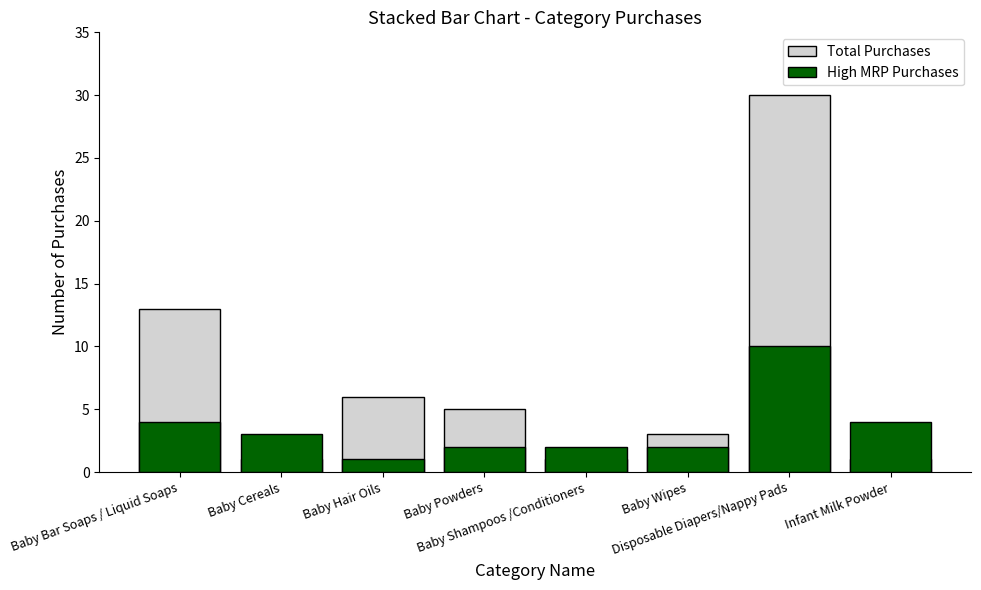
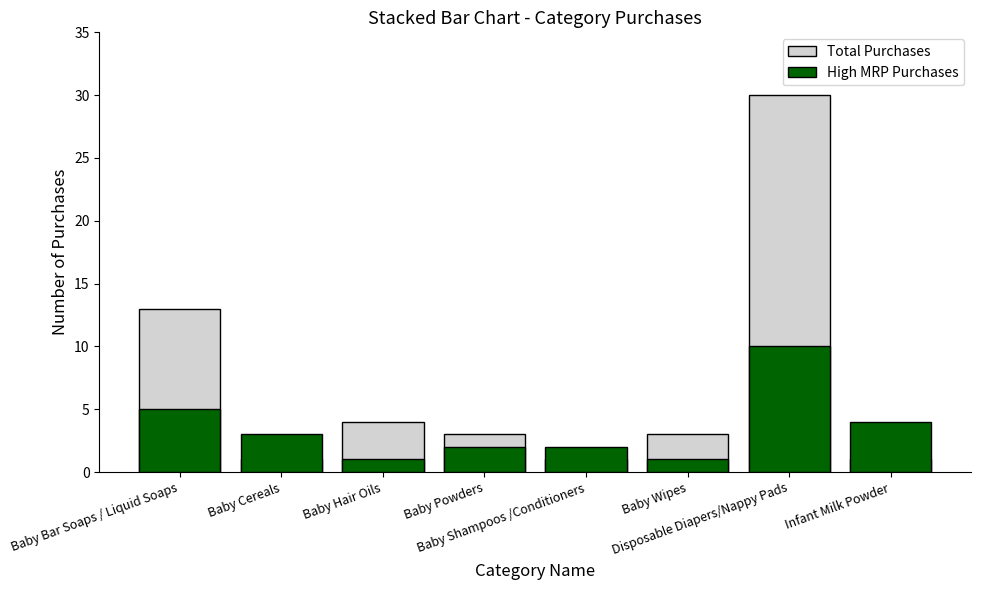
  {
    "Total Purchases": {
      "Baby Bar Soaps / Liquid Soaps": 13,
-     "Baby Hair Oils": 6,
-     "Baby Powders": 5,
+     "Baby Hair Oils": 4,
+     "Baby Powders": 3,
      "Baby Wipes": 3,
      "Disposable Diapers/Nappy Pads": 30
    },
    "High MRP Purchases": {
-     "Baby Bar Soaps / Liquid Soaps": 4,
+     "Baby Bar Soaps / Liquid Soaps": 5,
      "Baby Cereals": 3,
      "Baby Shampoos /Conditioners": 2,
-     "Baby Wipes": 2,
+     "Baby Wipes": 1,
      "Infant Milk Powder": 4
    }
  }
